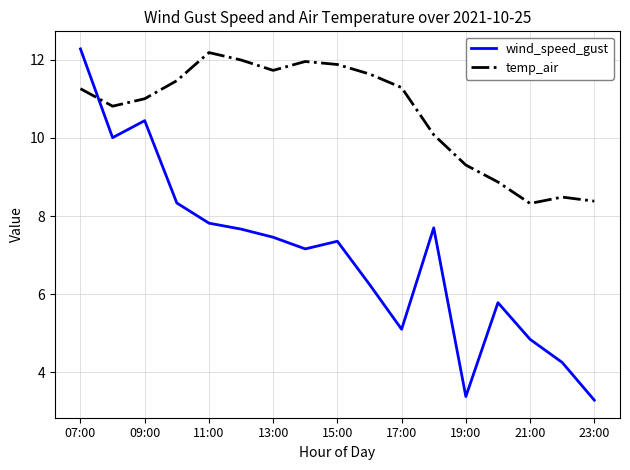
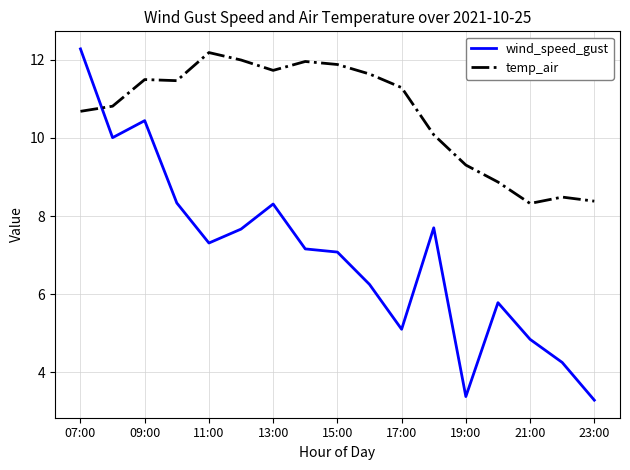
  {
    "wind_speed_gust": {
      "07:00": 12.3,
      "09:00": 10.4,
-     "11:00": 7.8,
-     "13:00": 7.5,
-     "15:00": 7.4,
+     "11:00": 7.3,
+     "13:00": 8.3,
+     "15:00": 7.1,
      "17:00": 5.1,
      "19:00": 3.4,
      "21:00": 4.8,
      "23:00": 3.3
    },
    "temp_air": {
-     "07:00": 11.3,
-     "09:00": 11.0,
+     "07:00": 10.7,
+     "09:00": 11.5,
      "11:00": 12.2,
      "13:00": 11.7,
      "15:00": 11.9,
      "17:00": 11.3,
      "19:00": 9.3,
      "21:00": 8.3,
      "23:00": 8.4
    }
  }
